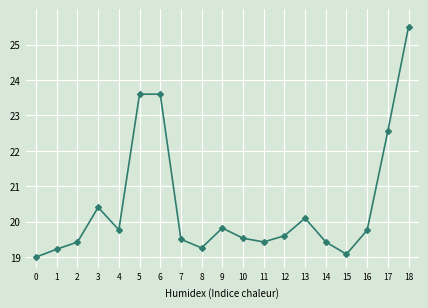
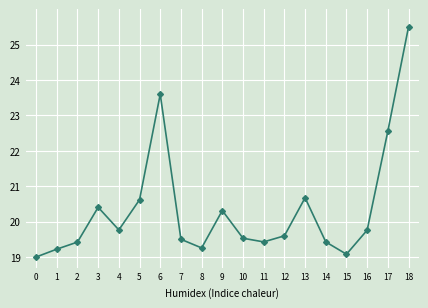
  {
    "0": 19.0,
    "1": 19.2,
    "2": 19.4,
    "3": 20.4,
    "4": 19.8,
-   "5": 23.6,
+   "5": 20.6,
    "6": 23.6,
    "7": 19.5,
    "8": 19.3,
-   "9": 19.8,
+   "9": 20.3,
    "10": 19.5,
    "11": 19.4,
    "12": 19.6,
-   "13": 20.1,
+   "13": 20.7,
    "14": 19.4,
    "15": 19.1,
    "16": 19.8,
    "17": 22.6,
    "18": 25.5
  }
